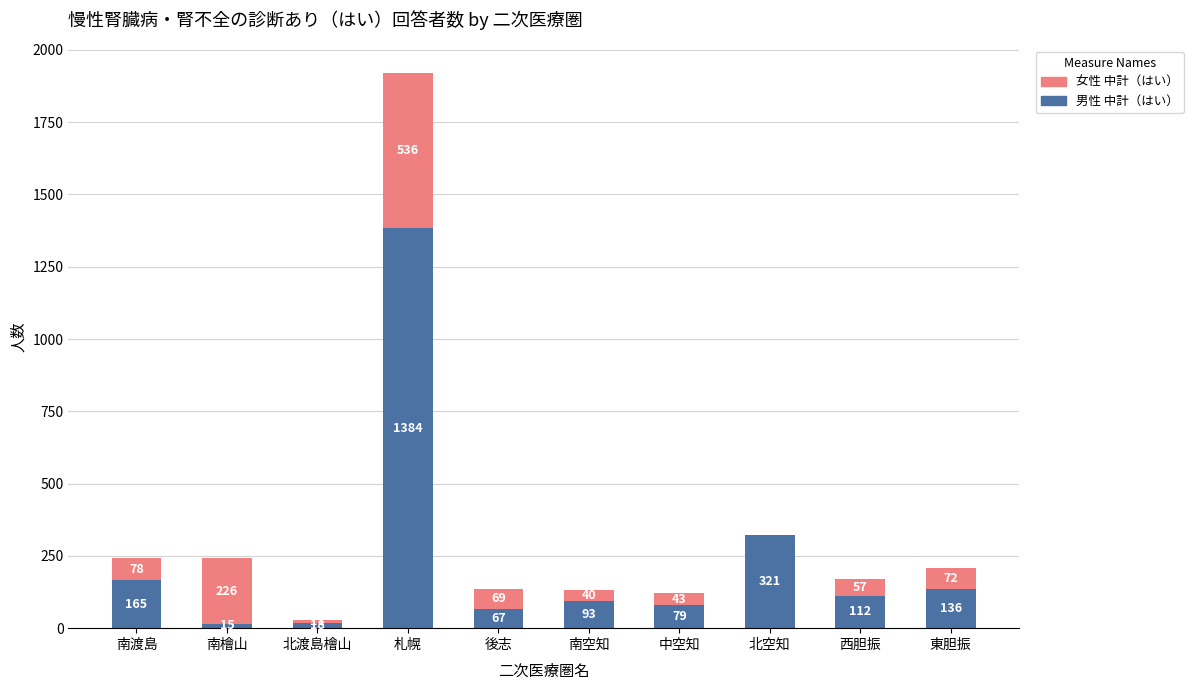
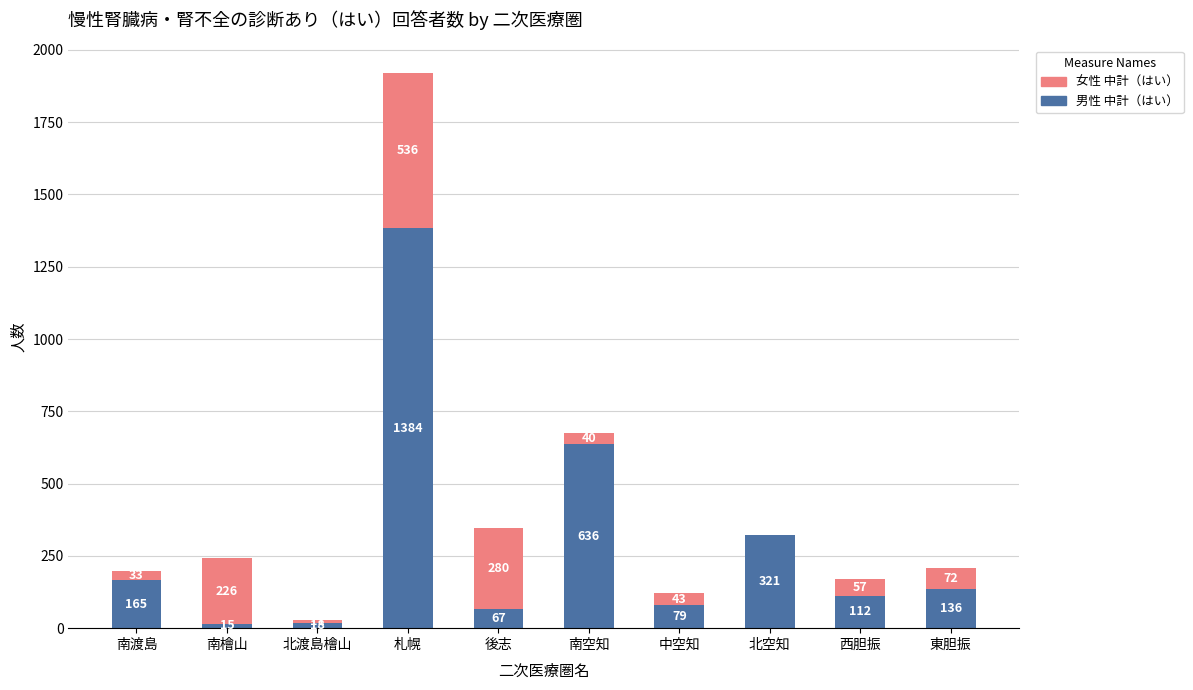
  {
    "男性 中計（はい）": {
      "南渡島": 165,
      "南檜山": 15,
      "札幌": 1384,
      "後志": 67,
-     "南空知": 93,
+     "南空知": 636,
      "中空知": 79,
      "北空知": 321,
      "西胆振": 112,
      "東胆振": 136
    },
    "女性 中計（はい）": {
-     "南渡島": 78,
+     "南渡島": 33,
      "南檜山": 226,
      "札幌": 536,
-     "後志": 69,
+     "後志": 280,
      "南空知": 40,
      "中空知": 43,
      "西胆振": 57,
      "東胆振": 72
    }
  }
